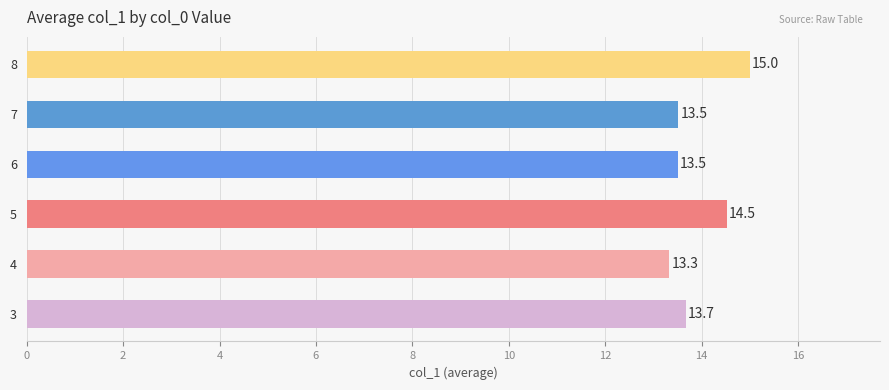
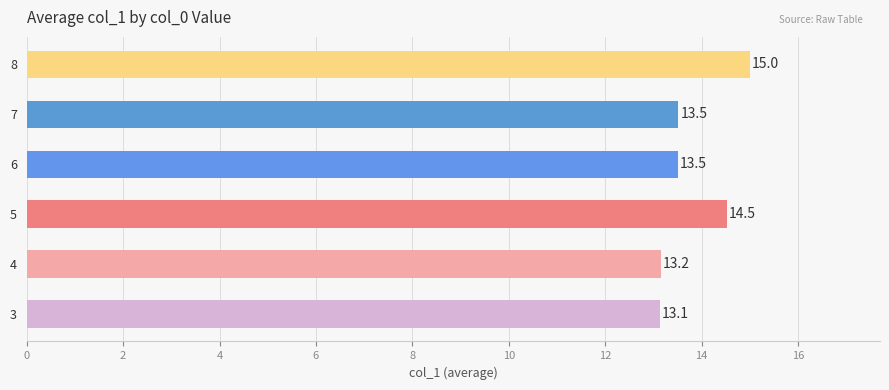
  {
    "8": 15.0,
    "7": 13.5,
    "6": 13.5,
    "5": 14.5,
-   "4": 13.3,
-   "3": 13.7
+   "4": 13.2,
+   "3": 13.1
  }
